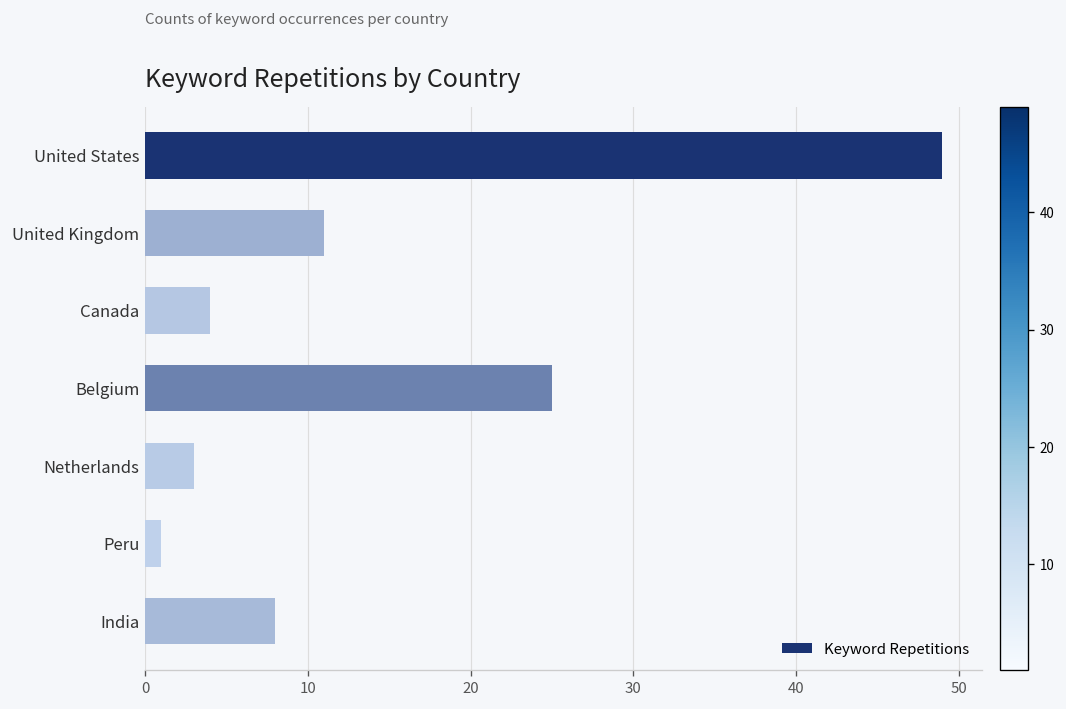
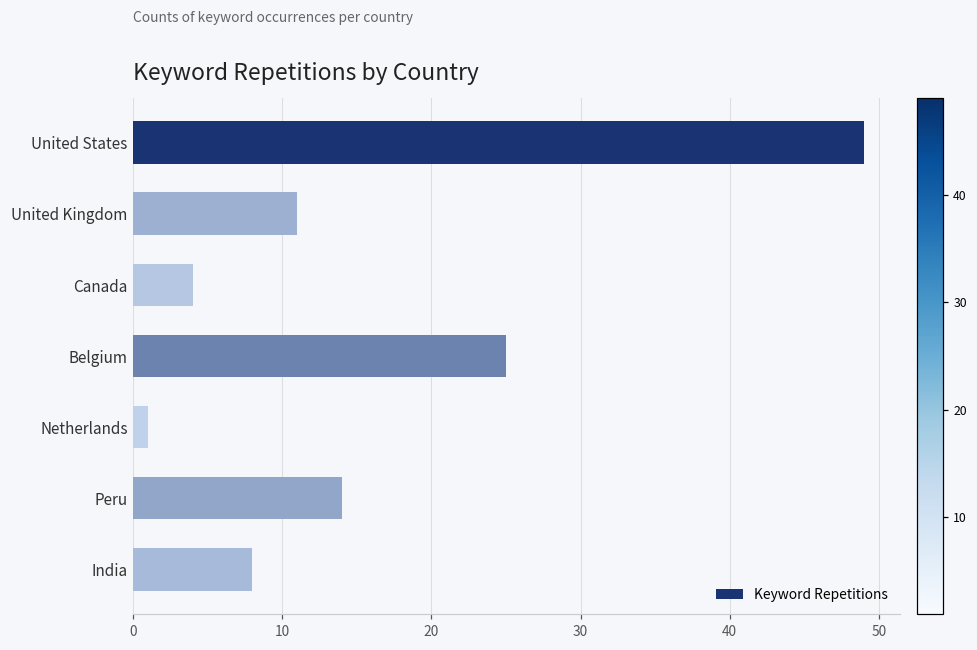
  {
    "United States": 49,
    "United Kingdom": 11,
    "Canada": 4,
    "Belgium": 25,
-   "Netherlands": 3,
-   "Peru": 1,
+   "Netherlands": 1,
+   "Peru": 14,
    "India": 8
  }
